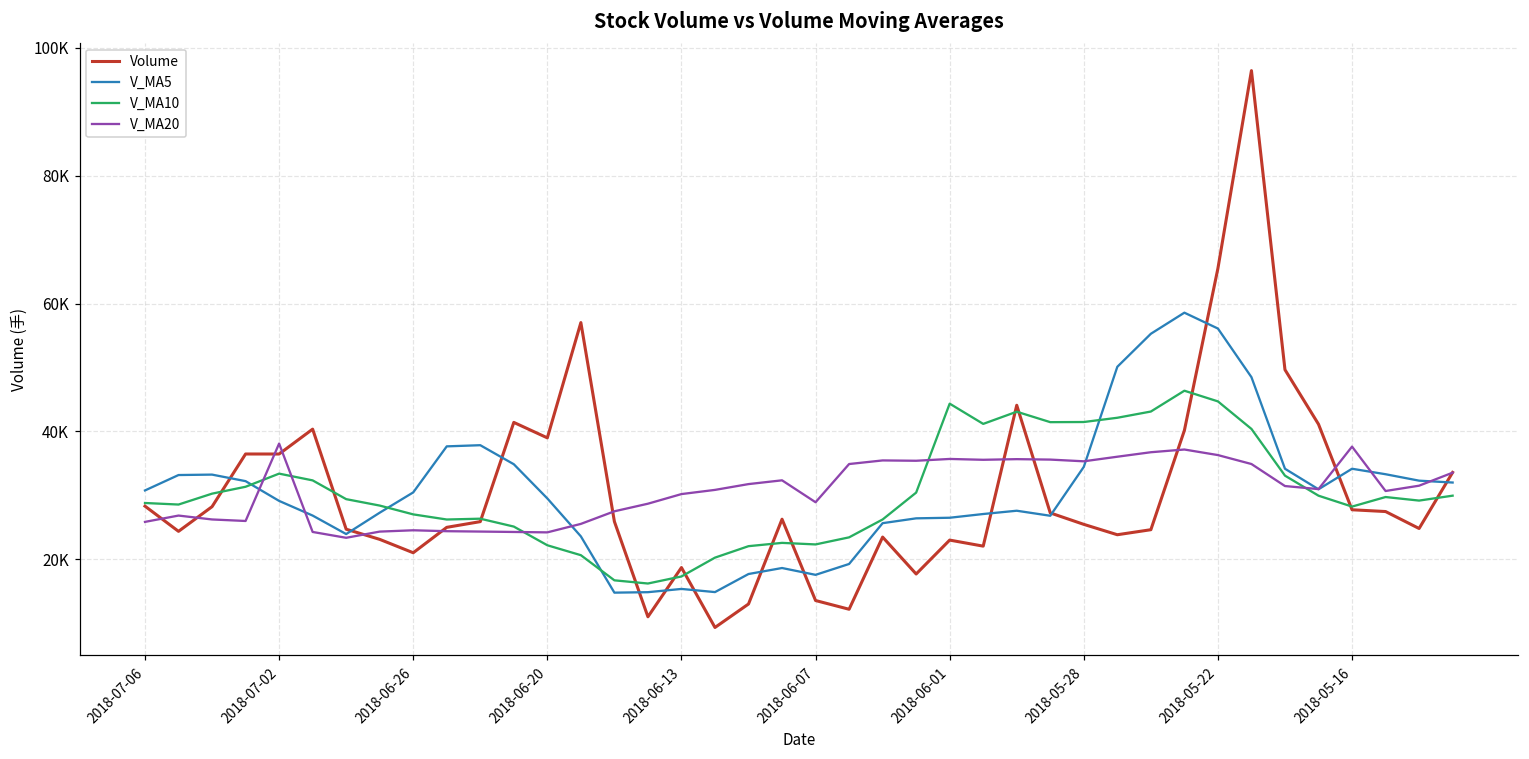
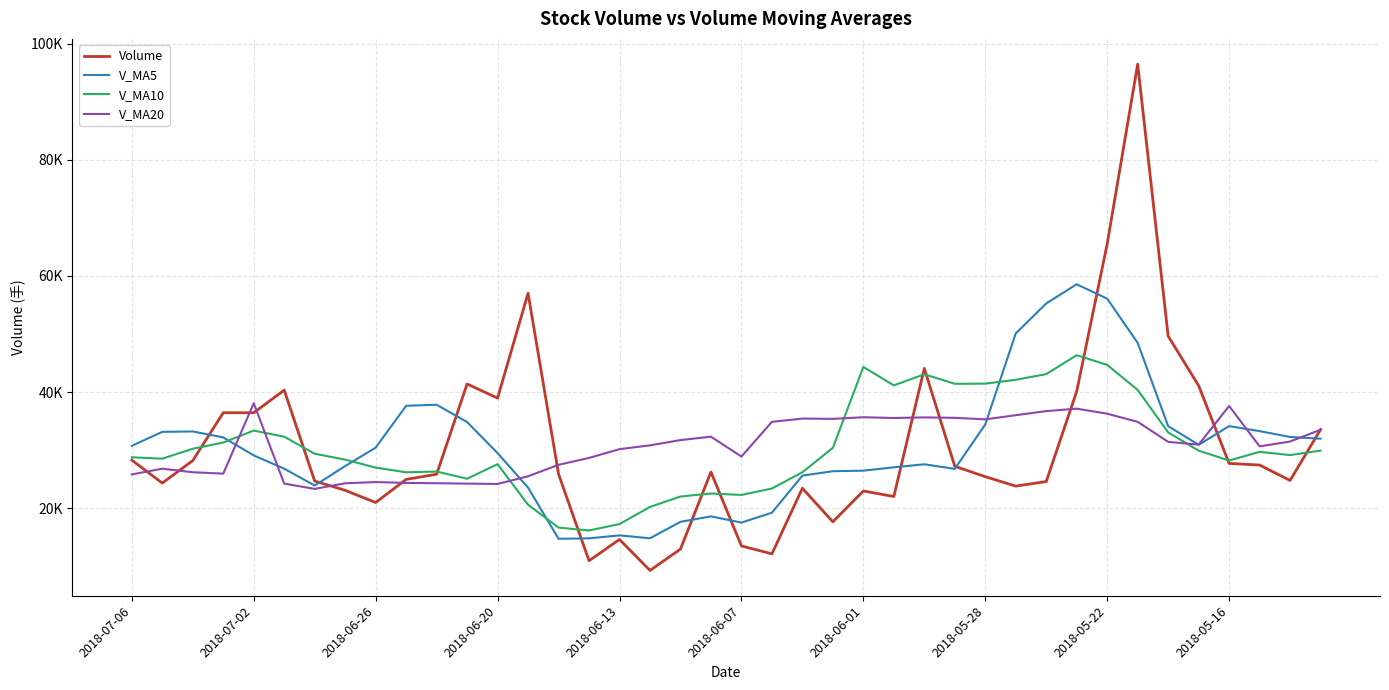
  {
    "Volume": {
      "2018-07-06": 28000,
      "2018-07-02": 36000,
      "2018-06-26": 21000,
      "2018-06-20": 39000,
-     "2018-06-13": 19000,
+     "2018-06-13": 15000,
      "2018-06-07": 14000,
      "2018-06-01": 23000,
      "2018-05-28": 25000,
      "2018-05-22": 65000,
      "2018-05-16": 28000
    },
    "V_MA5": {
      "2018-07-06": 31000,
      "2018-07-02": 29000,
      "2018-06-26": 30000,
      "2018-06-20": 29000,
      "2018-06-13": 15000,
      "2018-06-07": 18000,
      "2018-06-01": 26000,
      "2018-05-28": 34000,
      "2018-05-22": 56000,
      "2018-05-16": 34000
    },
    "V_MA10": {
      "2018-07-06": 29000,
      "2018-07-02": 33000,
      "2018-06-26": 27000,
-     "2018-06-20": 22000,
+     "2018-06-20": 28000,
      "2018-06-13": 17000,
      "2018-06-07": 22000,
      "2018-06-01": 44000,
      "2018-05-28": 41000,
      "2018-05-22": 45000,
      "2018-05-16": 28000
    },
    "V_MA20": {
      "2018-07-06": 26000,
      "2018-07-02": 38000,
      "2018-06-26": 25000,
      "2018-06-20": 24000,
      "2018-06-13": 30000,
      "2018-06-07": 29000,
      "2018-06-01": 36000,
      "2018-05-28": 35000,
      "2018-05-22": 36000,
      "2018-05-16": 38000
    }
  }
